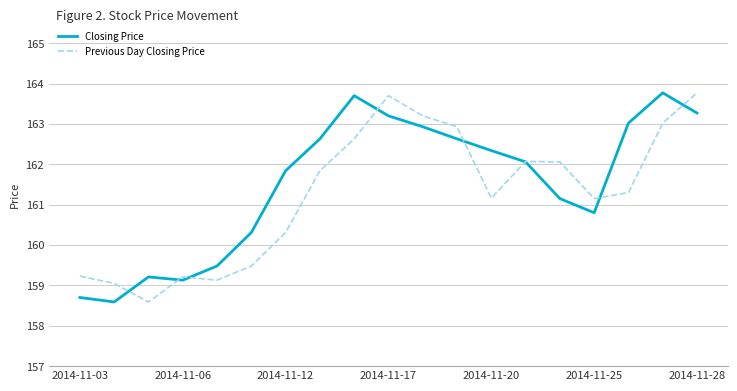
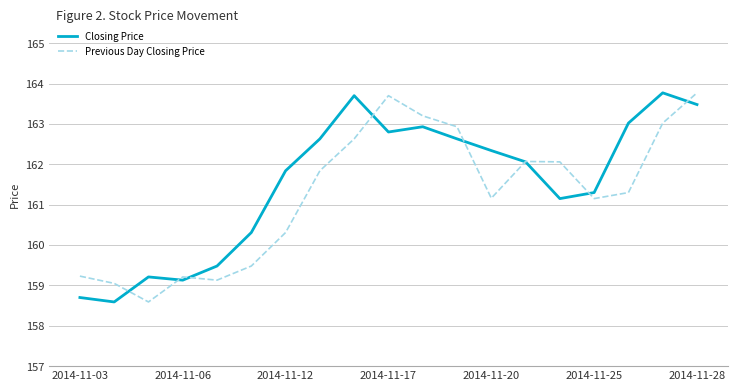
  {
    "Closing Price": {
      "2014-11-03": 158.7,
      "2014-11-06": 159.1,
      "2014-11-12": 161.8,
-     "2014-11-17": 163.2,
+     "2014-11-17": 162.8,
      "2014-11-20": 162.3,
-     "2014-11-25": 160.8,
-     "2014-11-28": 163.3
+     "2014-11-25": 161.3,
+     "2014-11-28": 163.5
    },
    "Previous Day Closing Price": {
      "2014-11-03": 159.2,
      "2014-11-06": 159.2,
      "2014-11-12": 160.3,
      "2014-11-17": 163.7,
      "2014-11-20": 161.2,
      "2014-11-25": 161.2,
      "2014-11-28": 163.8
    }
  }
